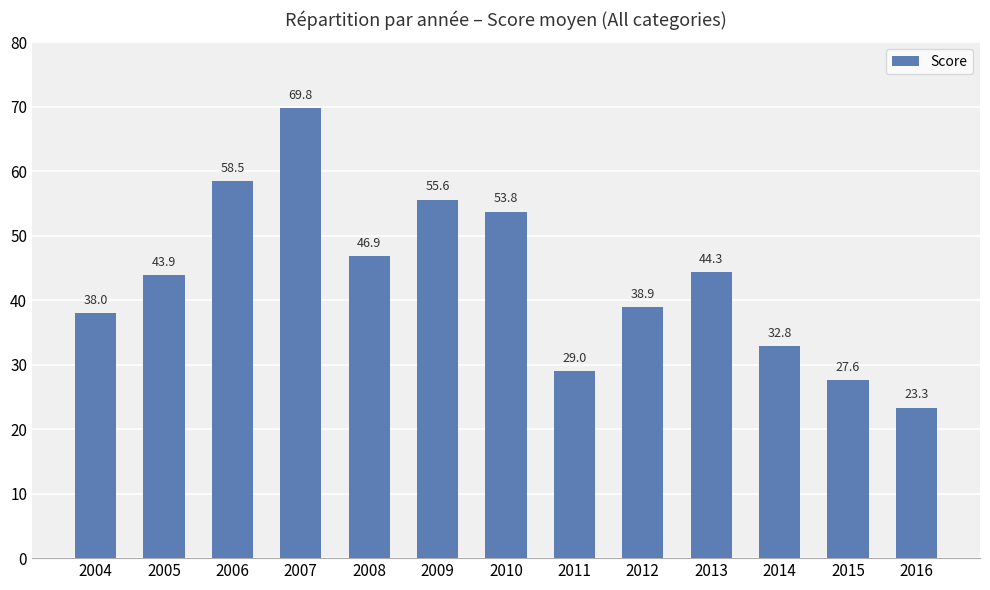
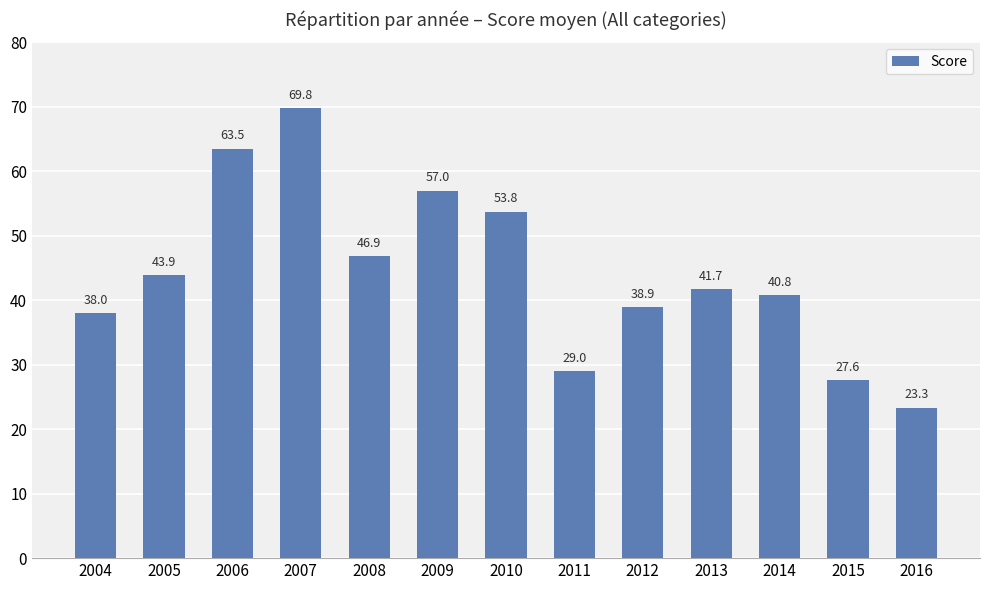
  {
    "2004": 38.0,
    "2005": 43.9,
-   "2006": 58.5,
+   "2006": 63.5,
    "2007": 69.8,
    "2008": 46.9,
-   "2009": 55.6,
+   "2009": 57.0,
    "2010": 53.8,
    "2011": 29.0,
    "2012": 38.9,
-   "2013": 44.3,
-   "2014": 32.8,
+   "2013": 41.7,
+   "2014": 40.8,
    "2015": 27.6,
    "2016": 23.3
  }
